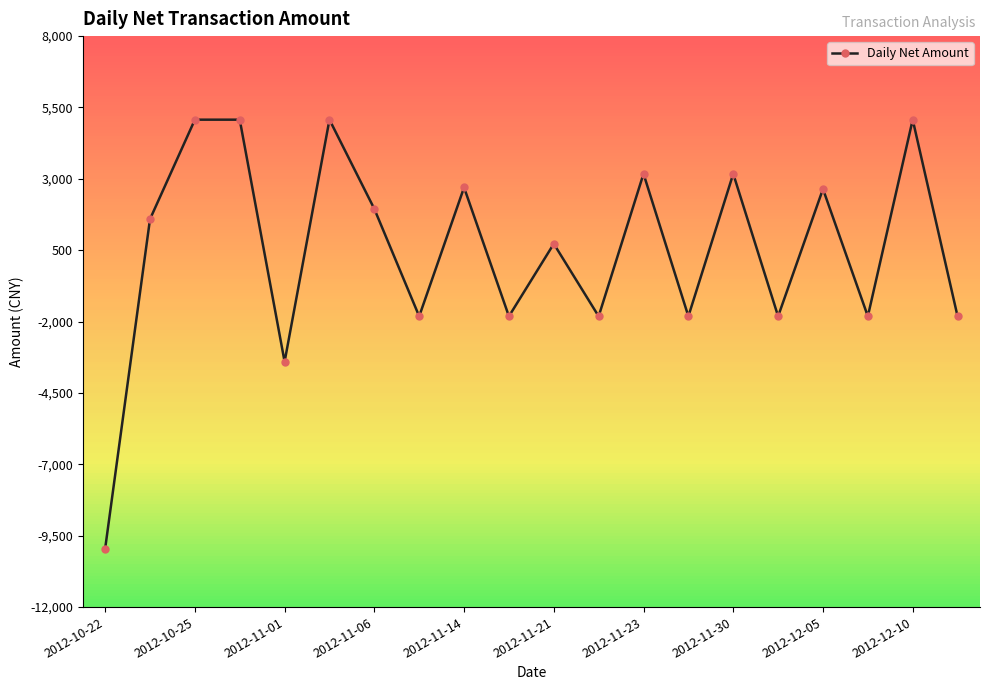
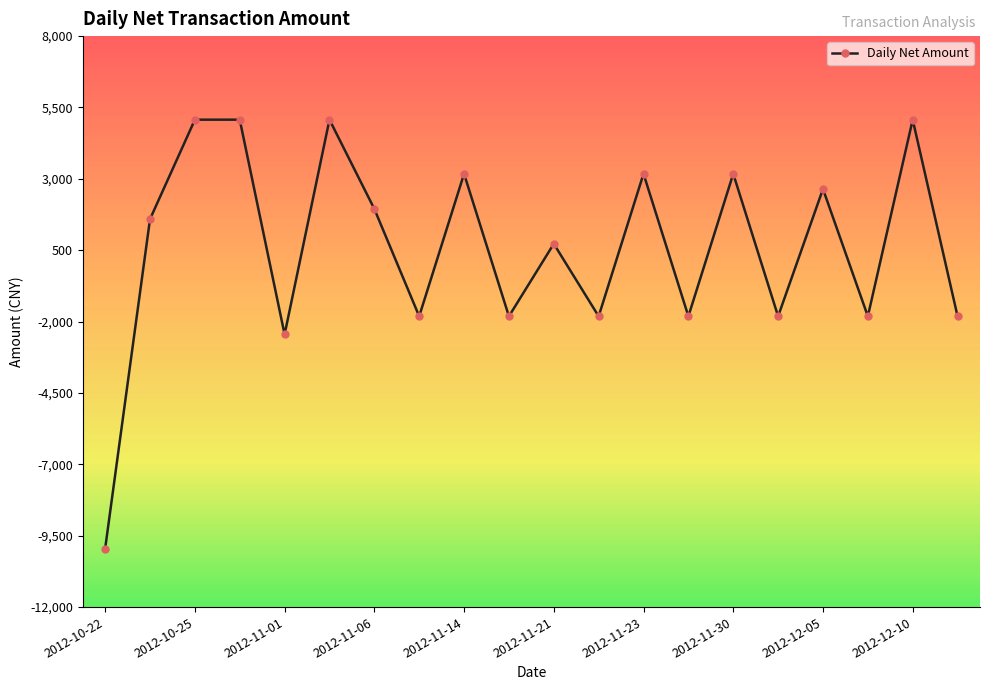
  {
    "2012-10-22": "-10,000",
    "2012-10-25": "5,100",
-   "2012-11-01": "-3,400",
+   "2012-11-01": "-2,400",
    "2012-11-06": "1,900",
-   "2012-11-14": "2,700",
+   "2012-11-14": "3,200",
    "2012-11-21": "700",
    "2012-11-23": "3,200",
    "2012-11-30": "3,200",
    "2012-12-05": "2,600",
    "2012-12-10": "5,100"
  }
